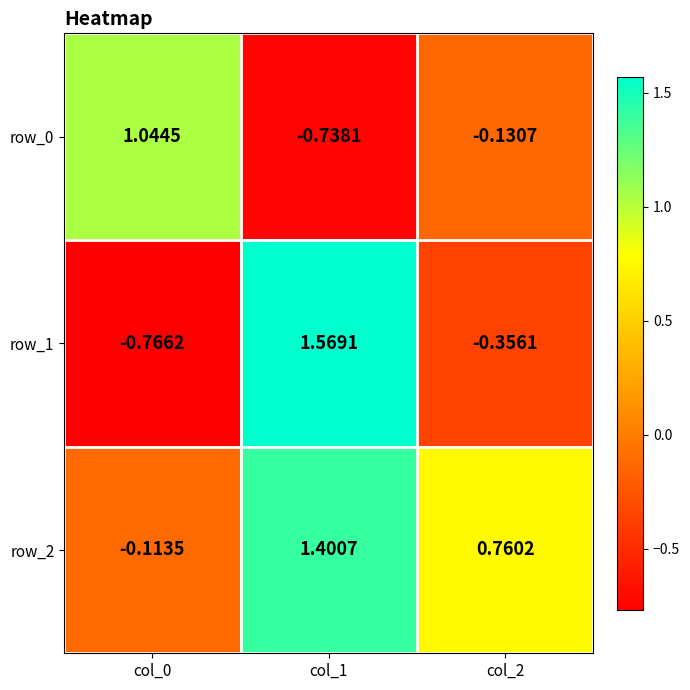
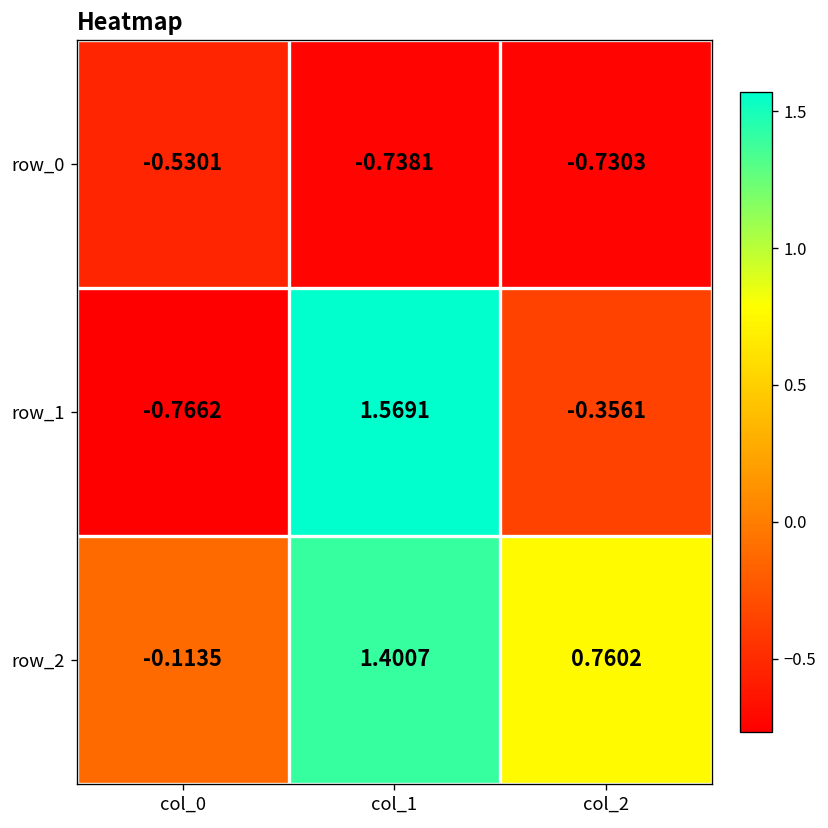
  {
    "row_0": {
-     "col_0": 1.0445,
+     "col_0": -0.5301,
      "col_1": -0.7381,
-     "col_2": -0.1307
+     "col_2": -0.7303
    },
    "row_1": {
      "col_0": -0.7662,
      "col_1": 1.5691,
      "col_2": -0.3561
    },
    "row_2": {
      "col_0": -0.1135,
      "col_1": 1.4007,
      "col_2": 0.7602
    }
  }
